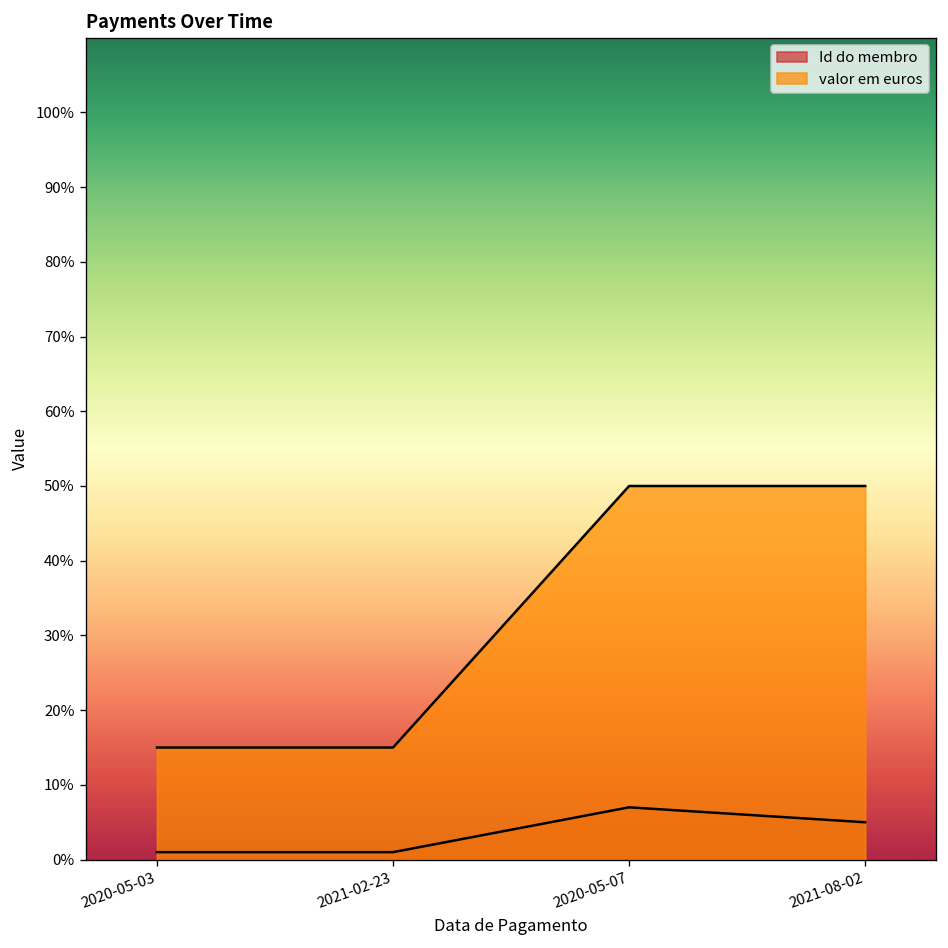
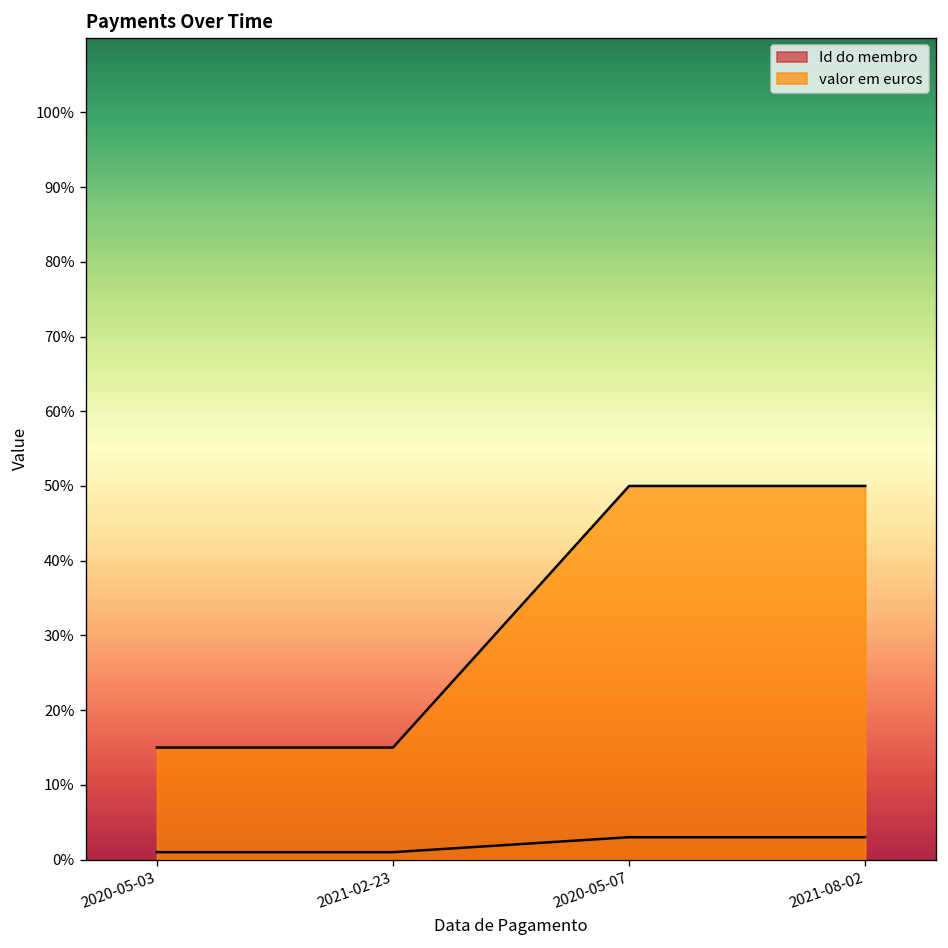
  {
    "Id do membro": {
      "2020-05-03": "1%",
      "2021-02-23": "1%",
-     "2020-05-07": "7%",
-     "2021-08-02": "5%"
+     "2020-05-07": "3%",
+     "2021-08-02": "3%"
    },
    "valor em euros": {
      "2020-05-03": "15%",
      "2021-02-23": "15%",
      "2020-05-07": "50%",
      "2021-08-02": "50%"
    }
  }
